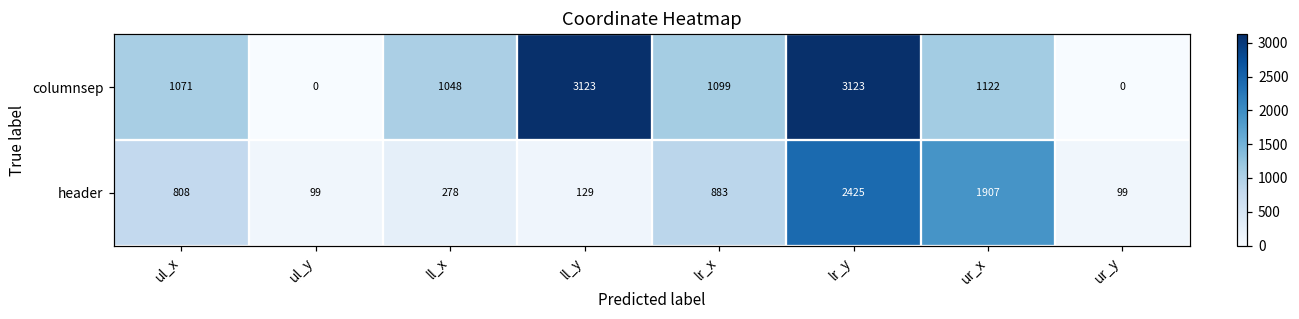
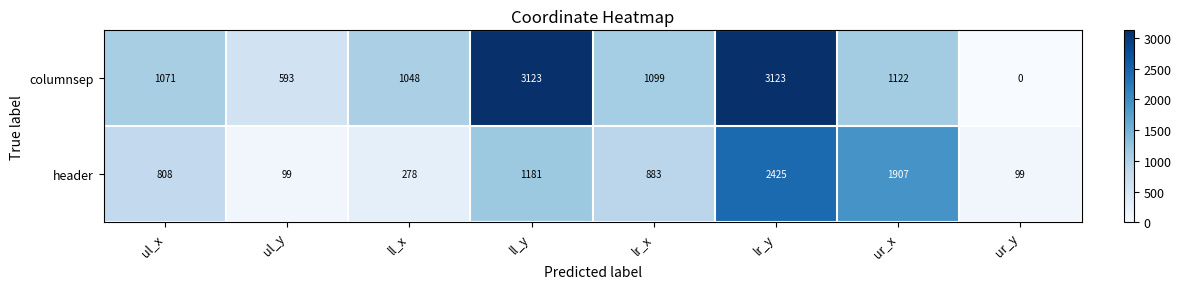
  {
    "columnsep": {
      "ul_x": 1071,
-     "ul_y": 0,
+     "ul_y": 593,
      "ll_x": 1048,
      "ll_y": 3123,
      "lr_x": 1099,
      "lr_y": 3123,
      "ur_x": 1122,
      "ur_y": 0
    },
    "header": {
      "ul_x": 808,
      "ul_y": 99,
      "ll_x": 278,
-     "ll_y": 129,
+     "ll_y": 1181,
      "lr_x": 883,
      "lr_y": 2425,
      "ur_x": 1907,
      "ur_y": 99
    }
  }
